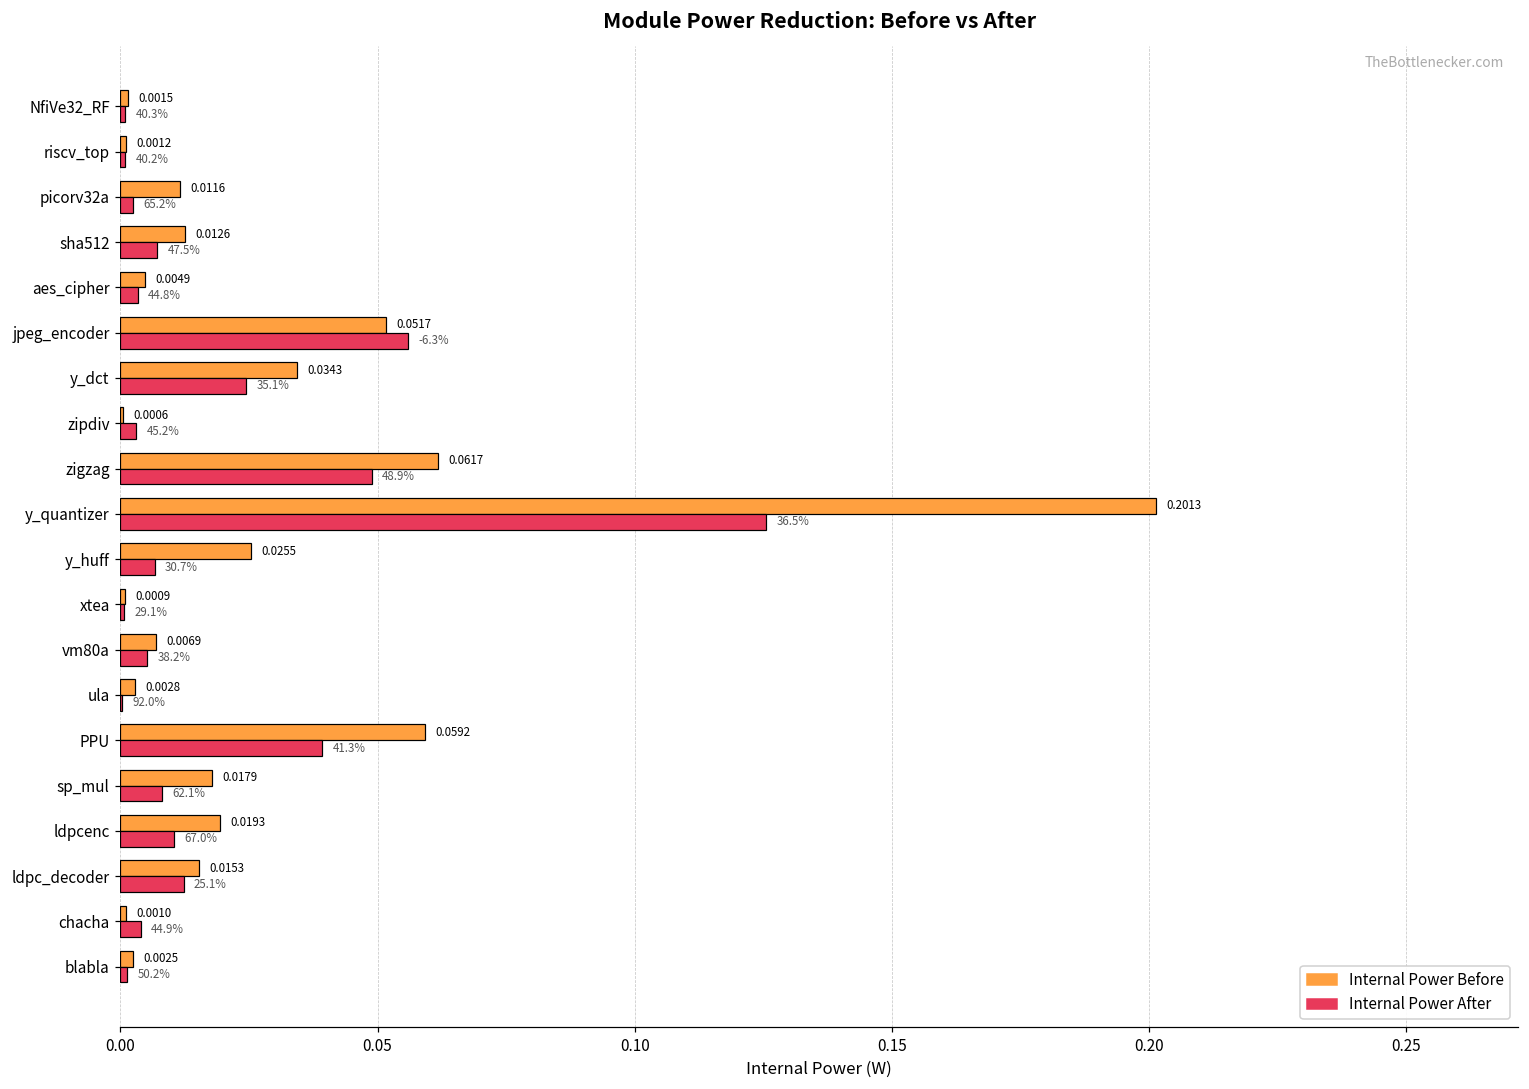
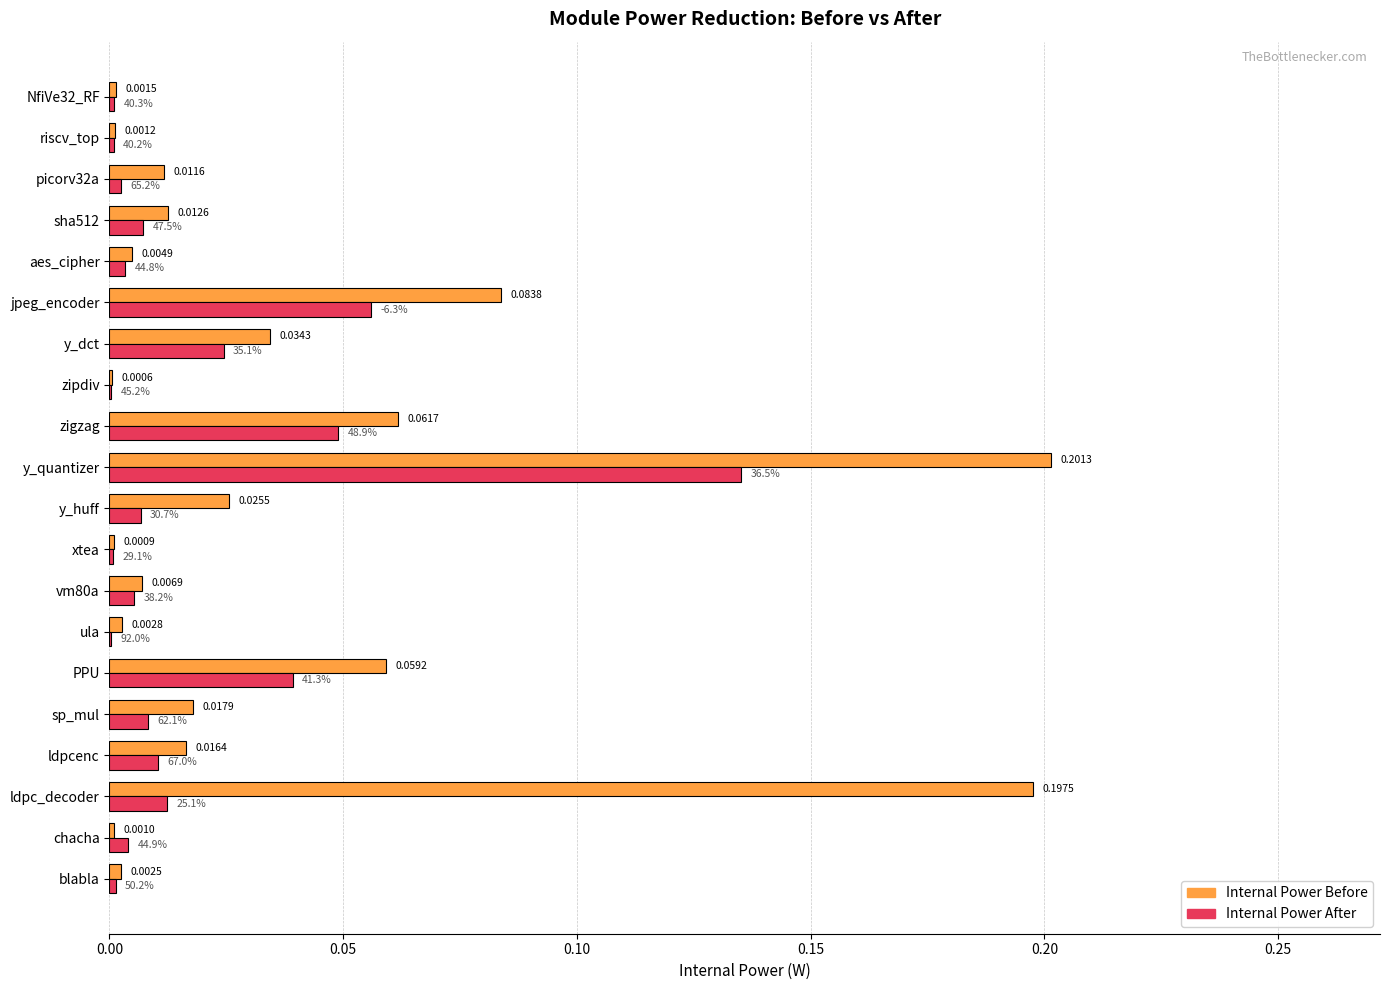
  {
    "Internal Power Before": {
      "NfiVe32_RF": 0.0015,
      "riscv_top": 0.0012,
      "picorv32a": 0.0116,
      "sha512": 0.0126,
      "aes_cipher": 0.0049,
-     "jpeg_encoder": 0.0517,
+     "jpeg_encoder": 0.0838,
      "y_dct": 0.0343,
      "zipdiv": 0.0006,
      "zigzag": 0.0617,
      "y_quantizer": 0.2013,
      "y_huff": 0.0255,
      "xtea": 0.0009,
      "vm80a": 0.0069,
      "ula": 0.0028,
      "PPU": 0.0592,
      "sp_mul": 0.0179,
-     "ldpcenc": 0.0193,
-     "ldpc_decoder": 0.0153,
+     "ldpcenc": 0.0164,
+     "ldpc_decoder": 0.1975,
      "chacha": 0.0010,
      "blabla": 0.0025
    },
    "Internal Power After": {
-     "zipdiv": 0.003,
-     "y_quantizer": 0.126
+     "zipdiv": 0.000,
+     "y_quantizer": 0.135
    }
  }
